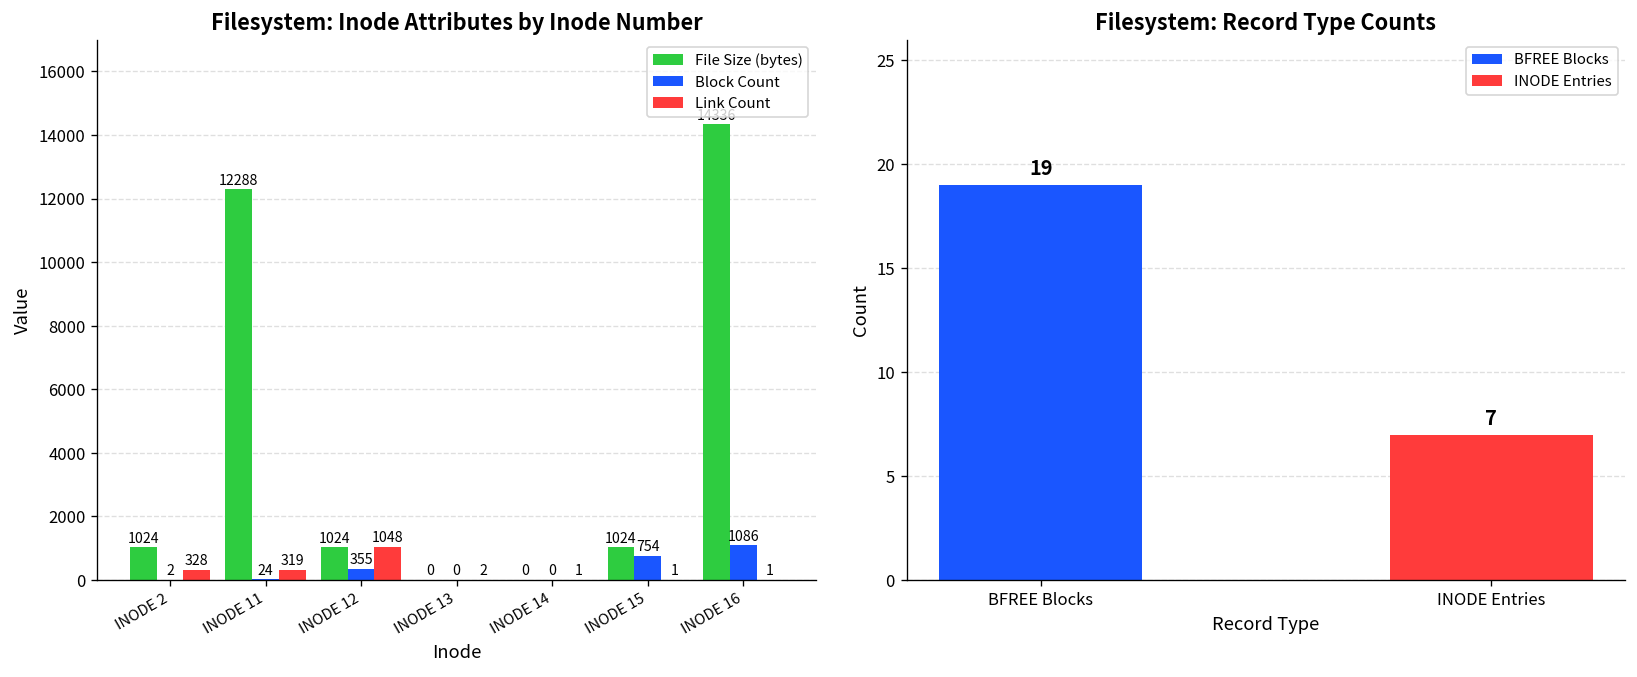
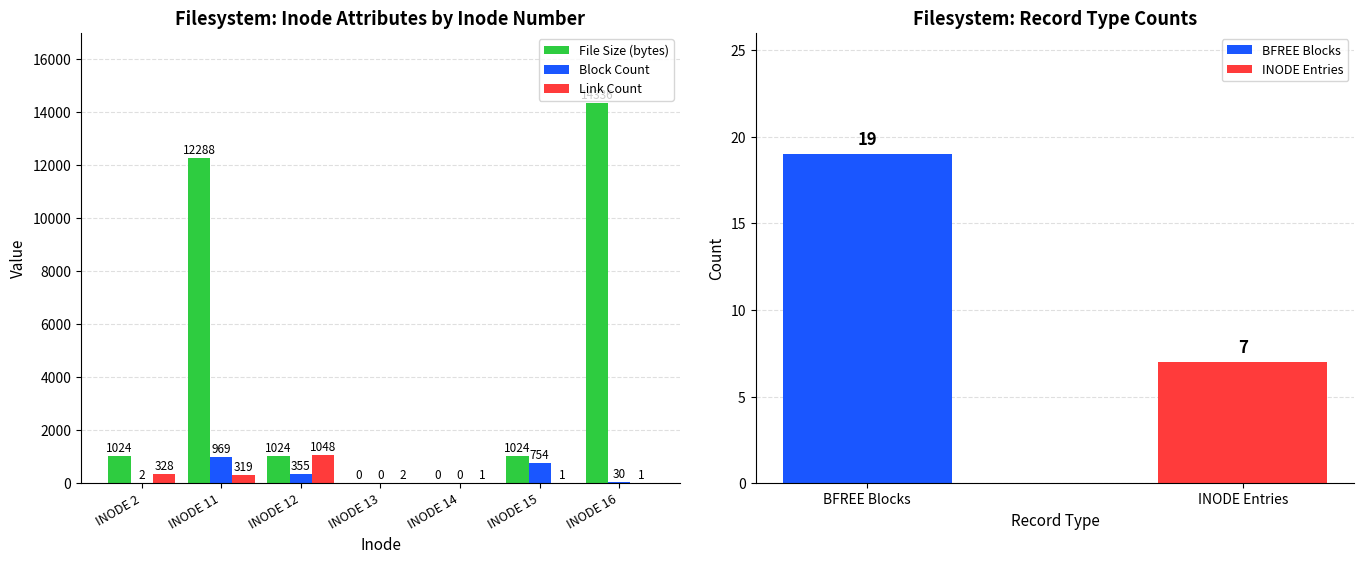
  {
    "Filesystem: Inode Attributes by Inode Number": {
      "File Size (bytes)": {
        "INODE 2": 1024,
        "INODE 11": 12288,
        "INODE 12": 1024,
        "INODE 13": 0,
        "INODE 14": 0,
        "INODE 15": 1024
      },
      "Block Count": {
        "INODE 2": 2,
-       "INODE 11": 24,
+       "INODE 11": 969,
        "INODE 12": 355,
        "INODE 13": 0,
        "INODE 14": 0,
        "INODE 15": 754,
-       "INODE 16": 1086
+       "INODE 16": 30
      },
      "Link Count": {
        "INODE 2": 328,
        "INODE 11": 319,
        "INODE 12": 1048,
        "INODE 13": 2,
        "INODE 14": 1,
        "INODE 15": 1,
        "INODE 16": 1
      }
    },
    "Filesystem: Record Type Counts": {
      "BFREE Blocks": 19,
      "INODE Entries": 7
    }
  }
